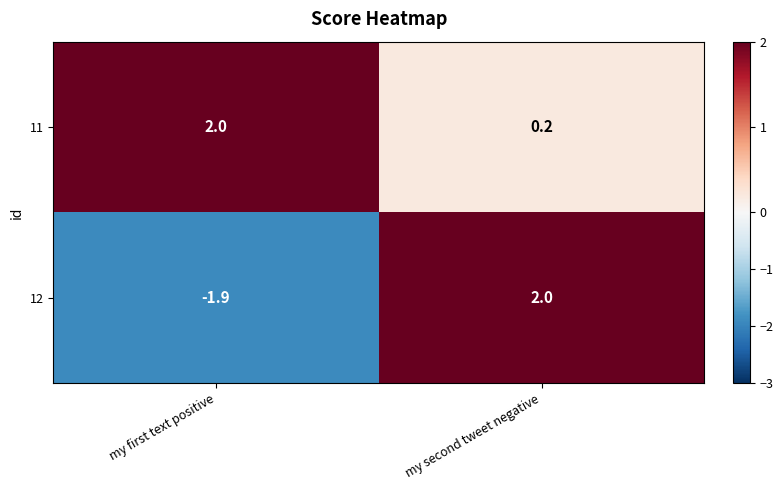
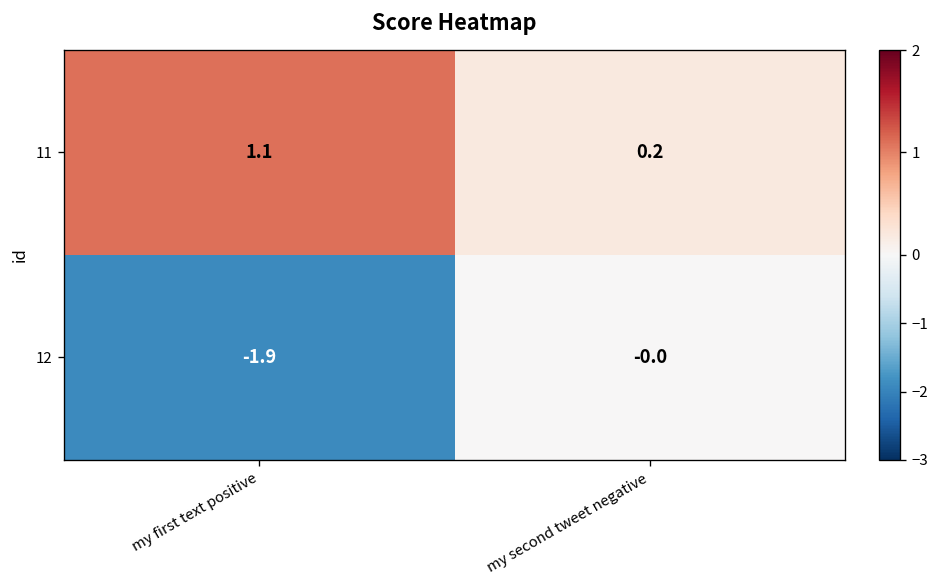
  {
    "11": {
-     "my first text positive": 2.0,
+     "my first text positive": 1.1,
      "my second tweet negative": 0.2
    },
    "12": {
      "my first text positive": -1.9,
-     "my second tweet negative": 2.0
+     "my second tweet negative": -0.0
    }
  }
